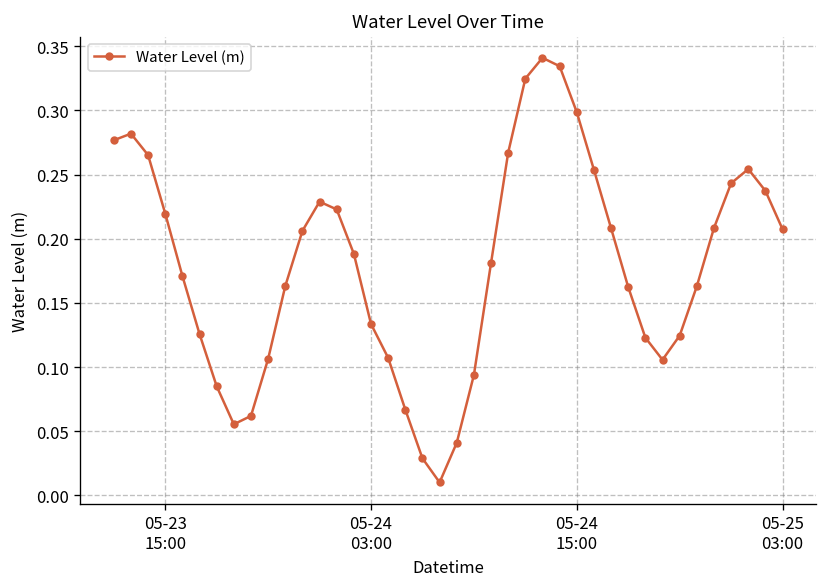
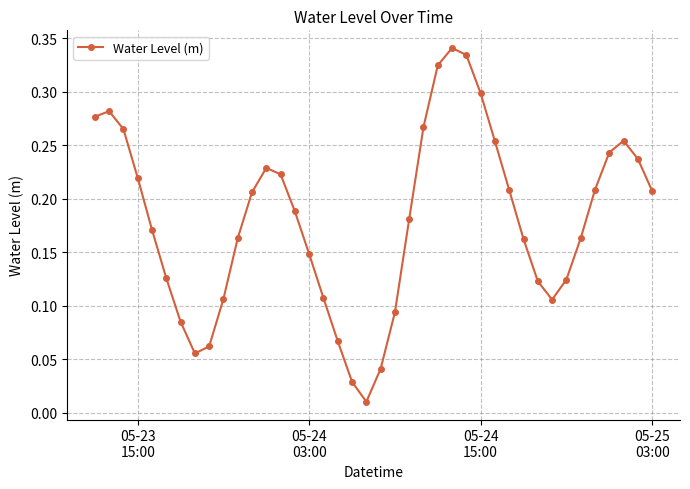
  {
    "05-23 15:00": 0.220,
-   "05-24 03:00": 0.134,
+   "05-24 03:00": 0.148,
    "05-24 15:00": 0.299,
    "05-25 03:00": 0.207
  }
